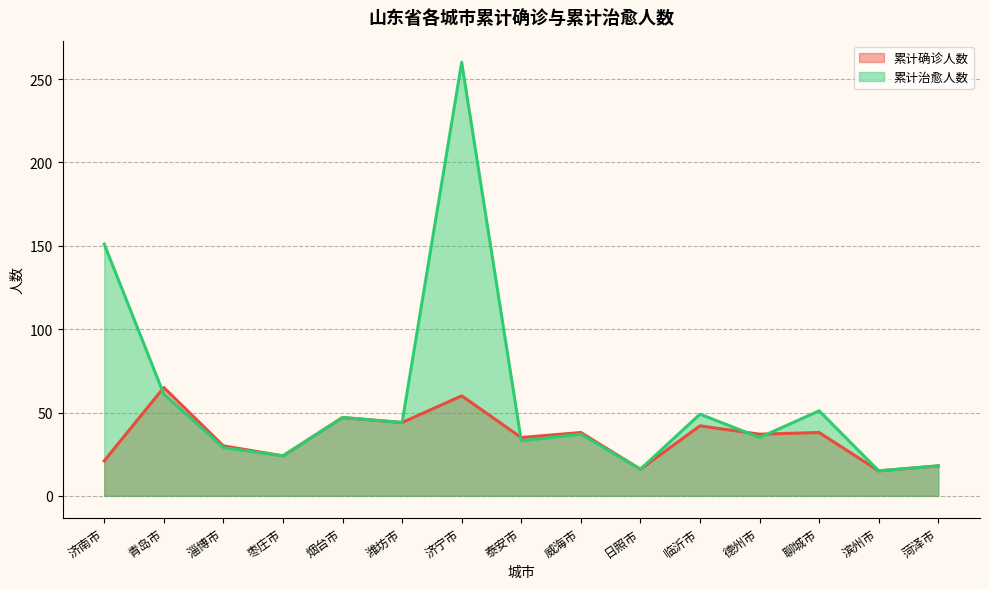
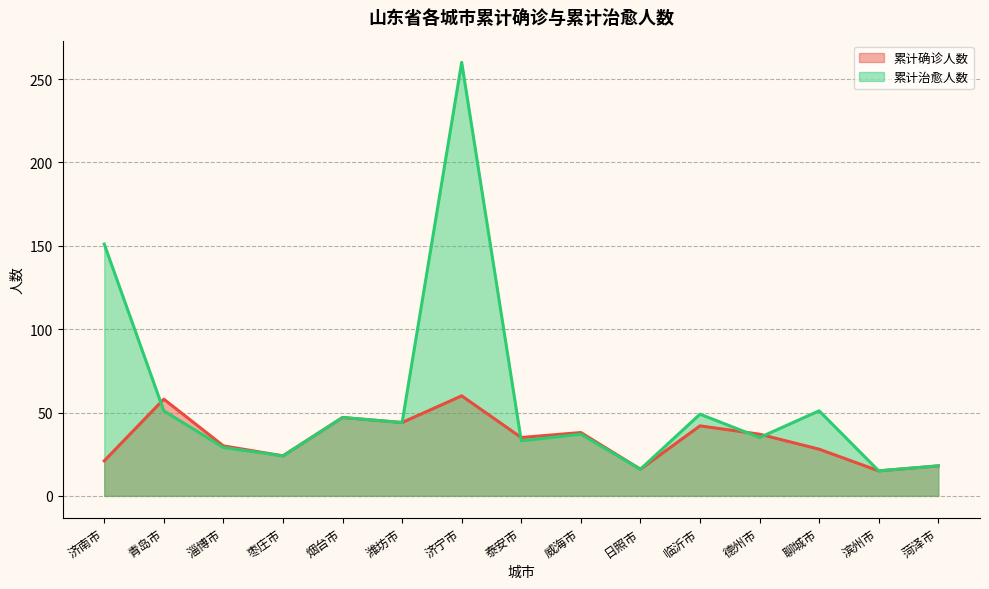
  {
    "累计确诊人数": {
      "济南市": 21,
-     "青岛市": 65,
+     "青岛市": 58,
      "济宁市": 60,
      "泰安市": 35,
      "临沂市": 42,
      "德州市": 37,
-     "聊城市": 38
+     "聊城市": 28
    },
    "累计治愈人数": {
      "济南市": 151,
-     "青岛市": 61,
+     "青岛市": 51,
      "济宁市": 260,
      "泰安市": 33,
      "临沂市": 49,
      "德州市": 35,
      "聊城市": 51
    }
  }
